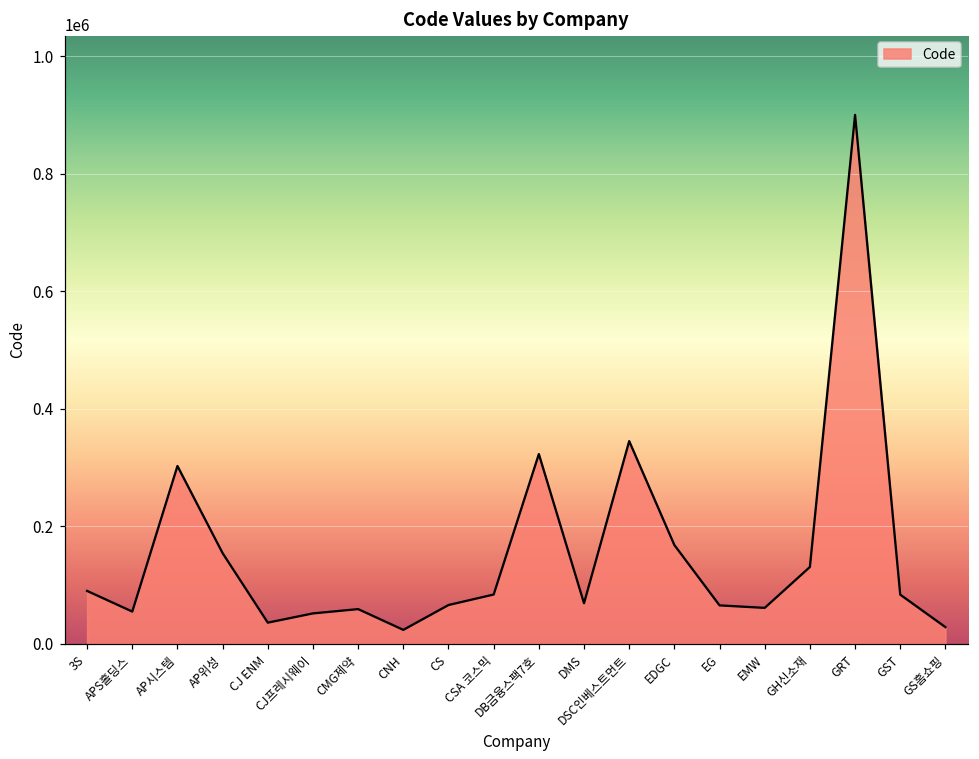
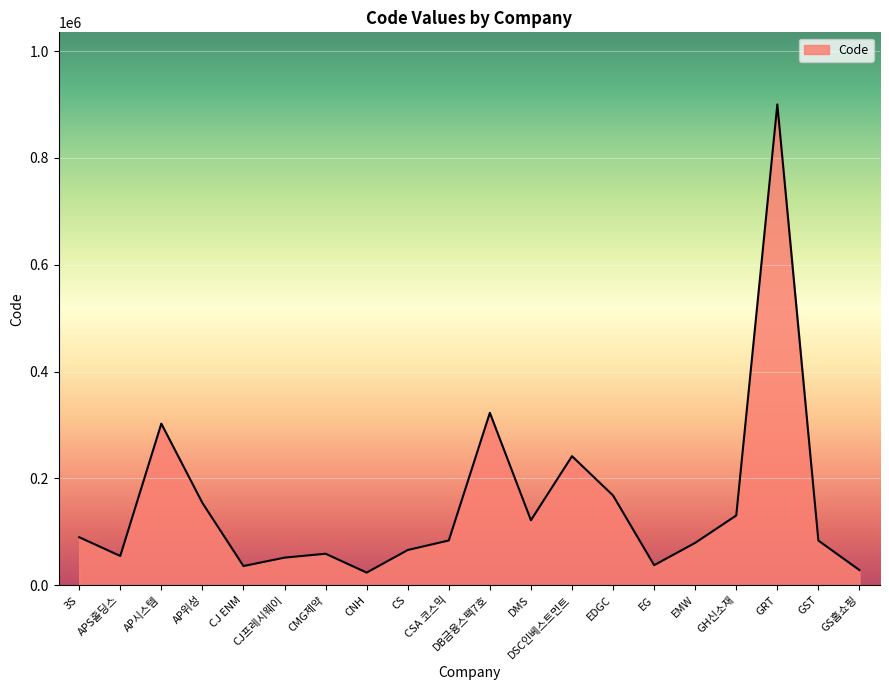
  {
    "3S": 90000,
    "APS홀딩스": 50000,
    "AP시스템": 300000,
    "AP위성": 150000,
    "CJ ENM": 40000,
    "CJ프레시웨이": 50000,
    "CMG제약": 60000,
    "CNH": 20000,
    "CS": 70000,
    "CSA 코스믹": 80000,
    "DB금융스팩7호": 320000,
-   "DMS": 70000,
-   "DSC인베스트먼트": 340000,
+   "DMS": 120000,
+   "DSC인베스트먼트": 240000,
    "EDGC": 170000,
-   "EG": 70000,
-   "EMW": 60000,
+   "EG": 40000,
+   "EMW": 80000,
    "GH신소재": 130000,
    "GRT": 900000,
    "GST": 80000,
    "GS홈쇼핑": 30000
  }
